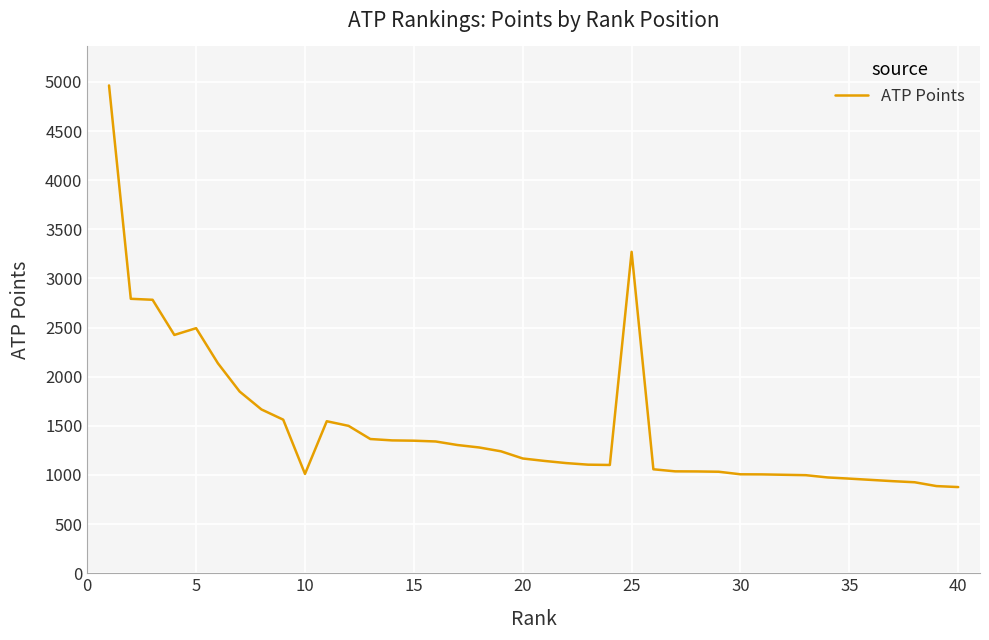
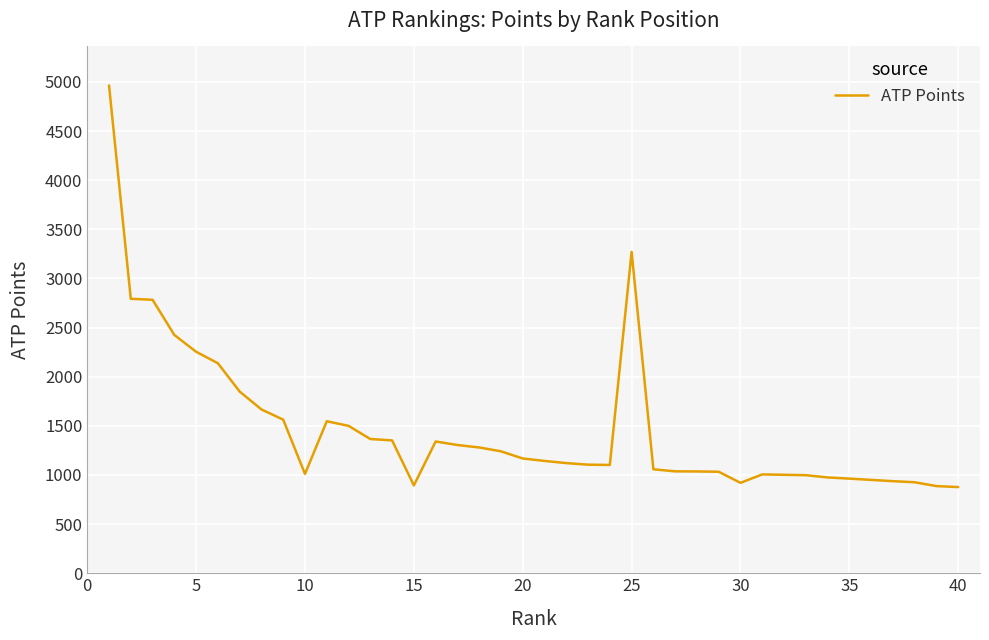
  {
-   "5": 2500,
+   "5": 2300,
    "10": 1000,
-   "15": 1300,
+   "15": 900,
    "20": 1200,
    "25": 3300,
-   "30": 1000,
+   "30": 900,
    "35": 1000,
    "40": 900
  }
